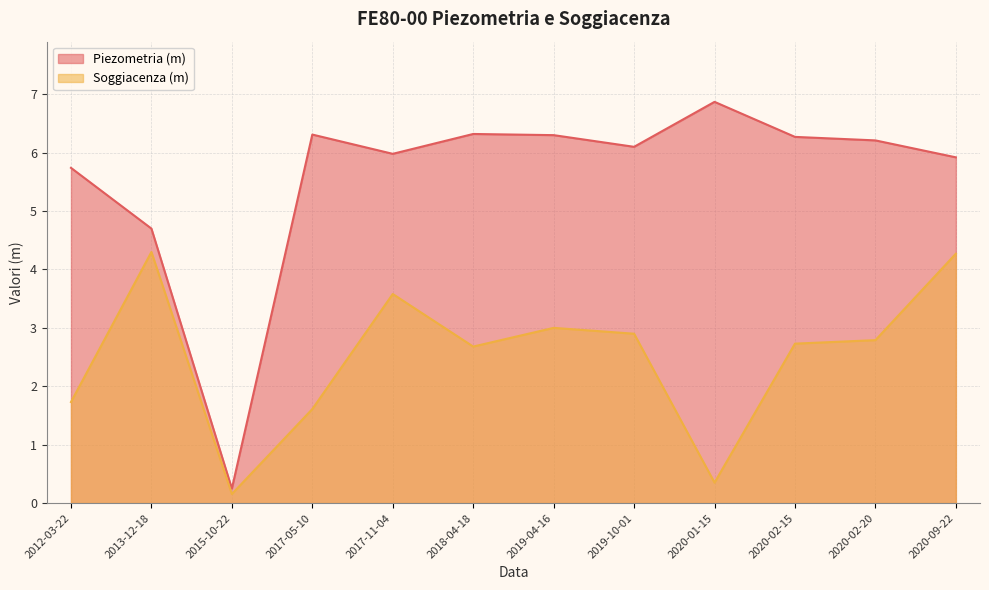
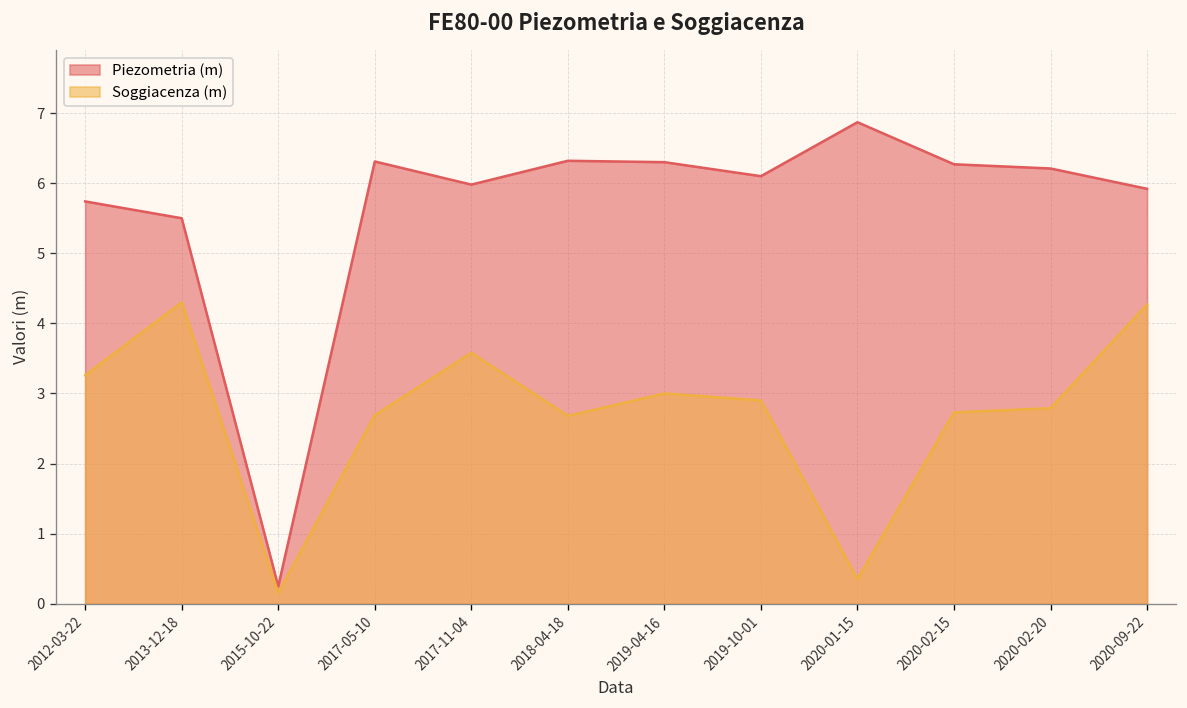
  {
    "Piezometria (m)": {
      "2012-03-22": 5.7,
-     "2013-12-18": 4.7,
+     "2013-12-18": 5.5,
      "2015-10-22": 0.2,
      "2017-05-10": 6.3,
      "2017-11-04": 6.0,
      "2018-04-18": 6.3,
      "2019-04-16": 6.3,
      "2019-10-01": 6.1,
      "2020-01-15": 6.9,
      "2020-02-15": 6.3,
      "2020-02-20": 6.2,
      "2020-09-22": 5.9
    },
    "Soggiacenza (m)": {
-     "2012-03-22": 1.7,
+     "2012-03-22": 3.3,
      "2013-12-18": 4.3,
      "2015-10-22": 0.2,
-     "2017-05-10": 1.6,
+     "2017-05-10": 2.7,
      "2017-11-04": 3.6,
      "2018-04-18": 2.7,
      "2019-04-16": 3.0,
      "2019-10-01": 2.9,
      "2020-01-15": 0.4,
      "2020-02-15": 2.7,
      "2020-02-20": 2.8,
      "2020-09-22": 4.3
    }
  }
